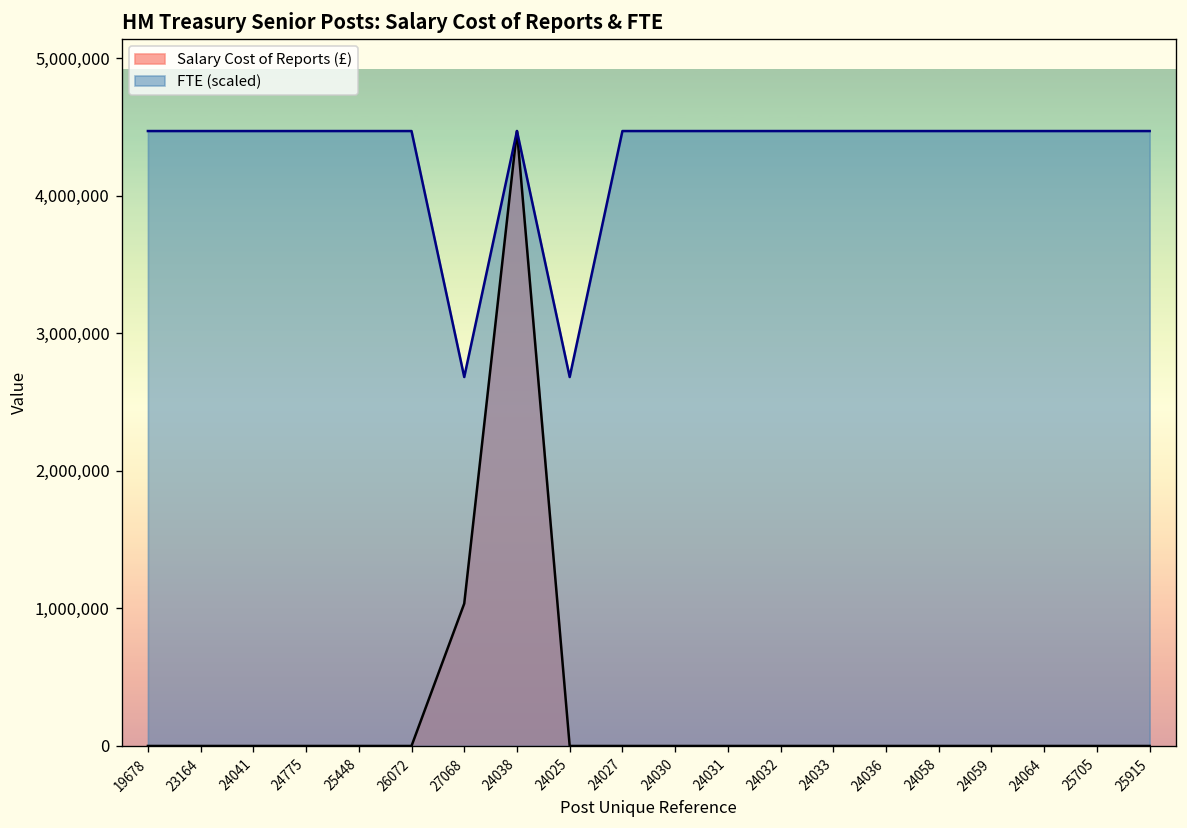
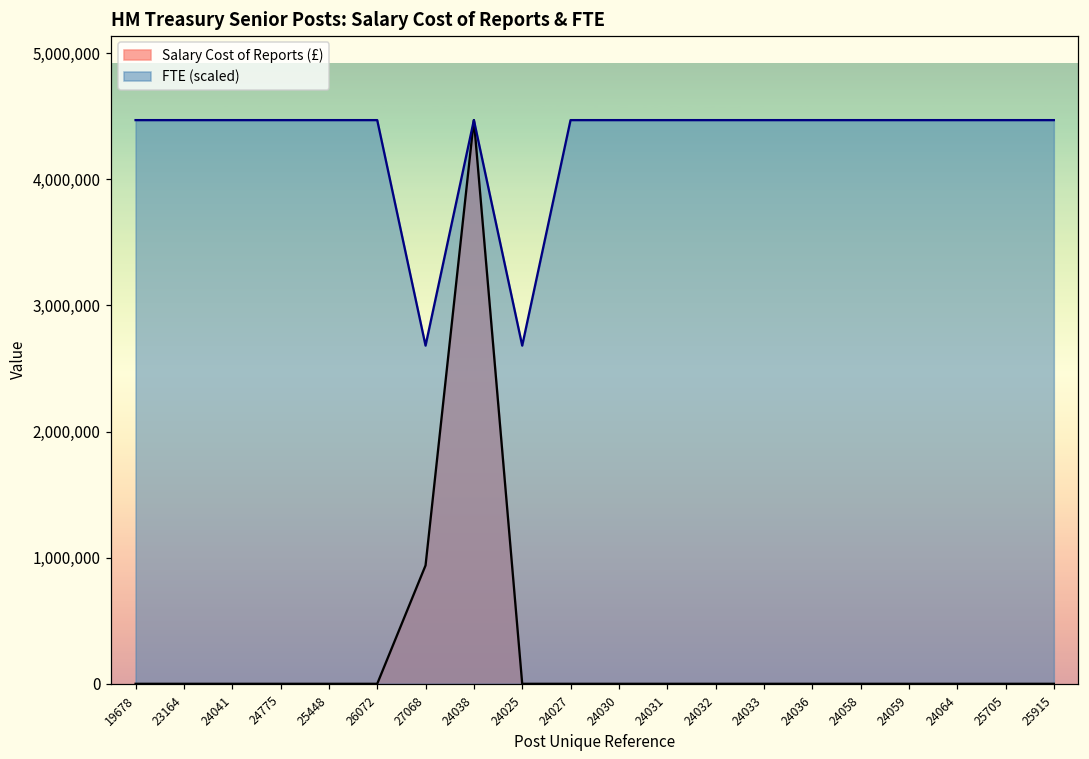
  {
    "Salary Cost of Reports (£)": {
      "19678": "0",
      "23164": "0",
      "24041": "0",
      "24775": "0",
      "25448": "0",
      "26072": "0",
-     "27068": "1,040,000",
+     "27068": "940,000",
      "24025": "0",
      "24027": "0",
      "24030": "0",
      "24031": "0",
      "24032": "0",
      "24033": "0",
      "24036": "0",
      "24058": "0",
      "24059": "0",
      "24064": "0",
      "25705": "0",
      "25915": "0"
    },
    "FTE (scaled)": {
      "19678": "4,470,000",
      "23164": "4,470,000",
      "24041": "4,470,000",
      "24775": "4,470,000",
      "25448": "4,470,000",
      "26072": "4,470,000",
      "27068": "2,680,000",
      "24025": "2,680,000",
      "24027": "4,470,000",
      "24030": "4,470,000",
      "24031": "4,470,000",
      "24032": "4,470,000",
      "24033": "4,470,000",
      "24036": "4,470,000",
      "24058": "4,470,000",
      "24059": "4,470,000",
      "24064": "4,470,000",
      "25705": "4,470,000",
      "25915": "4,470,000"
    }
  }
